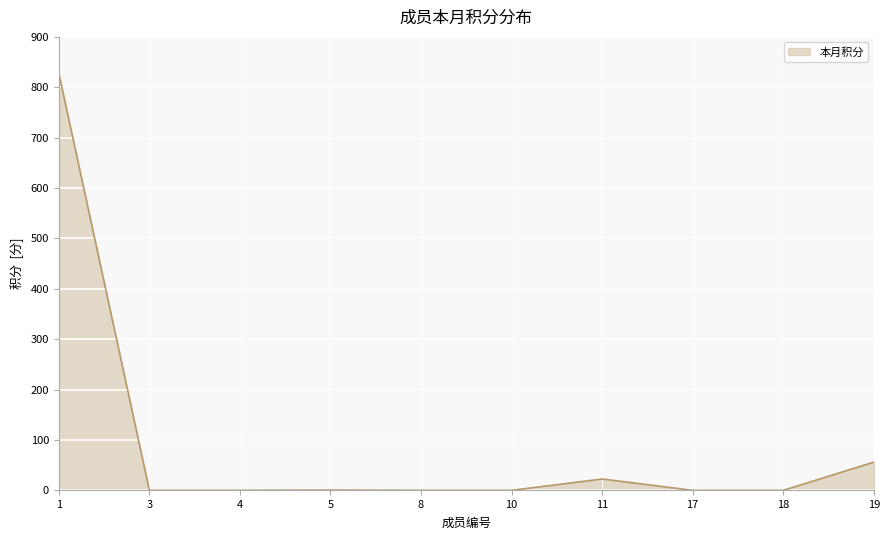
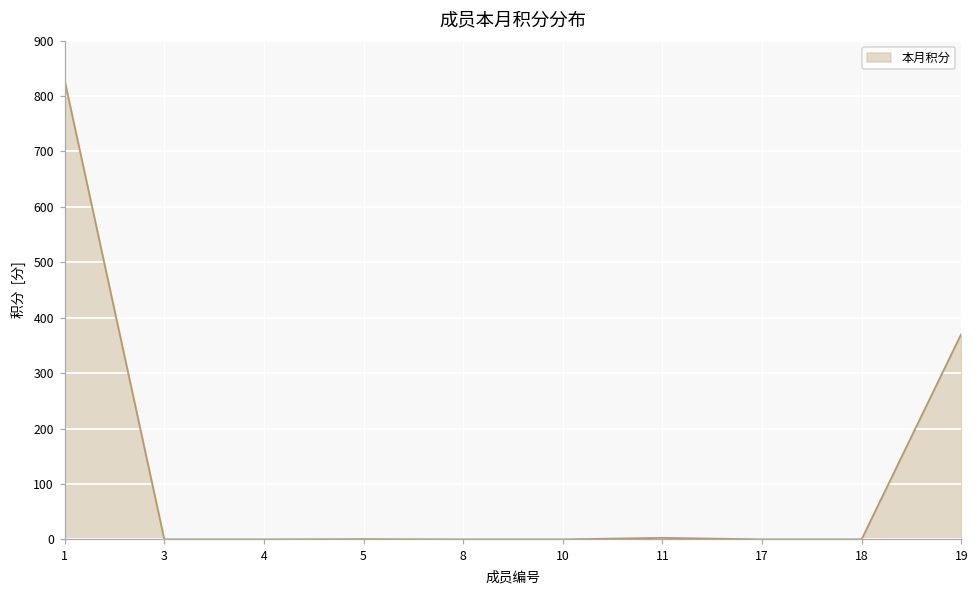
  {
    "1": 830,
    "3": 0,
    "4": 0,
    "5": 0,
    "8": 0,
    "10": 0,
-   "11": 20,
+   "11": 0,
    "17": 0,
    "18": 0,
-   "19": 60
+   "19": 370
  }
